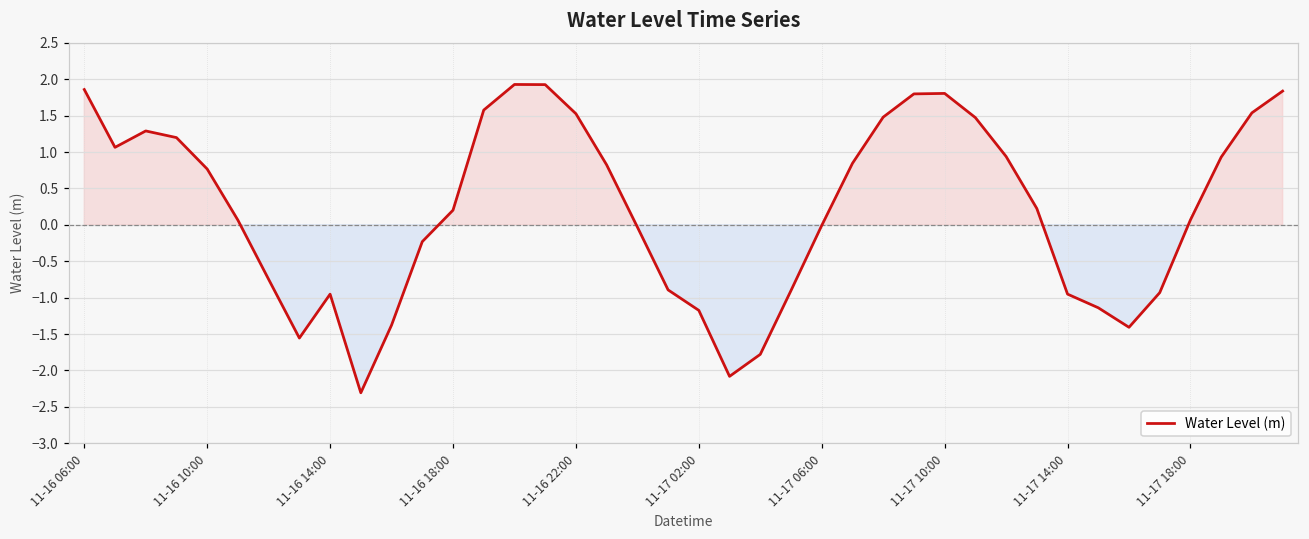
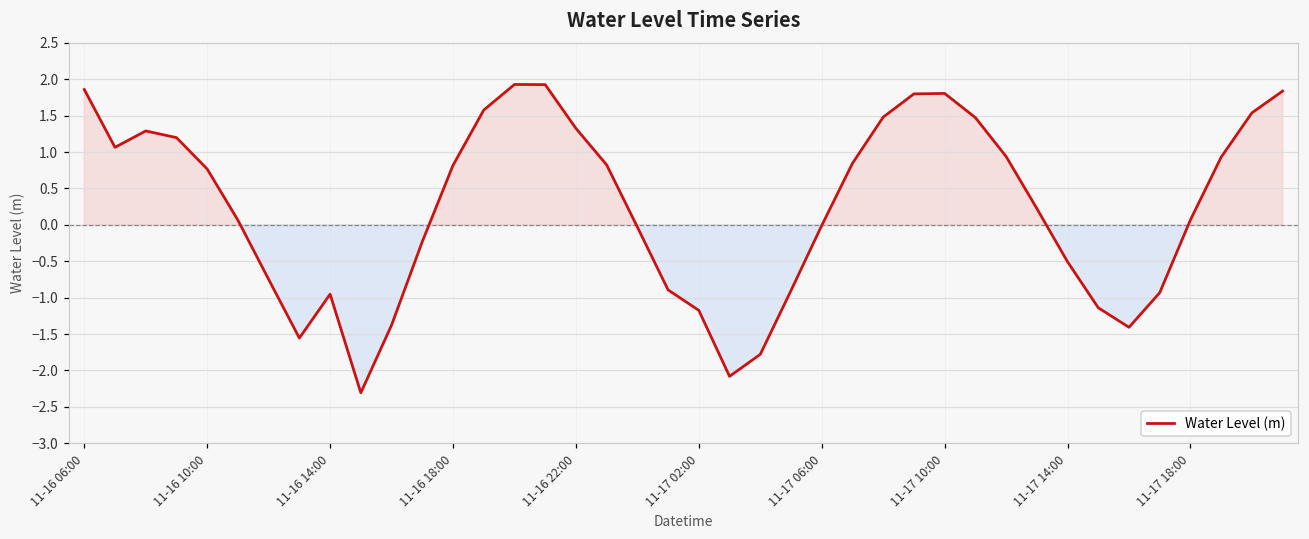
  {
    "11-16 06:00": 1.9,
    "11-16 10:00": 0.8,
    "11-16 14:00": -1.0,
-   "11-16 18:00": 0.2,
-   "11-16 22:00": 1.5,
+   "11-16 18:00": 0.8,
+   "11-16 22:00": 1.3,
    "11-17 02:00": -1.2,
    "11-17 06:00": 0.0,
    "11-17 10:00": 1.8,
-   "11-17 14:00": -1.0,
+   "11-17 14:00": -0.5,
    "11-17 18:00": 0.1
  }
